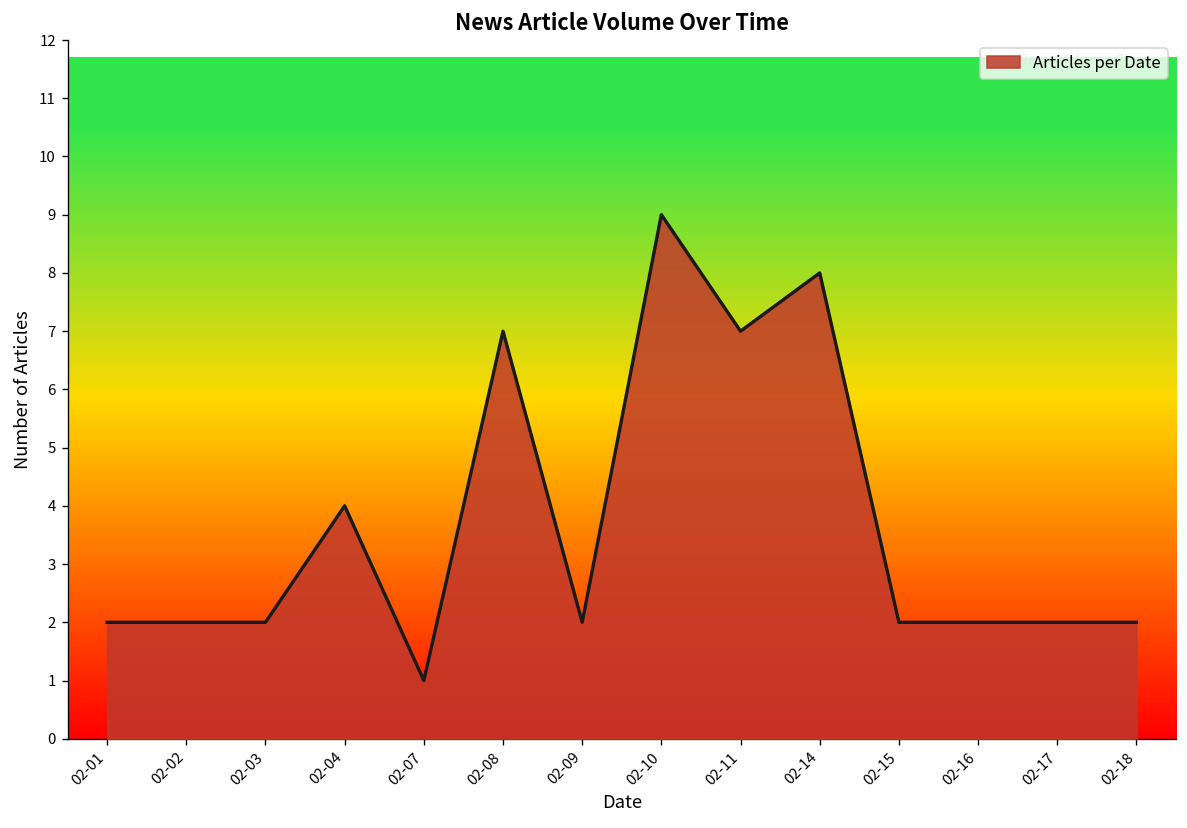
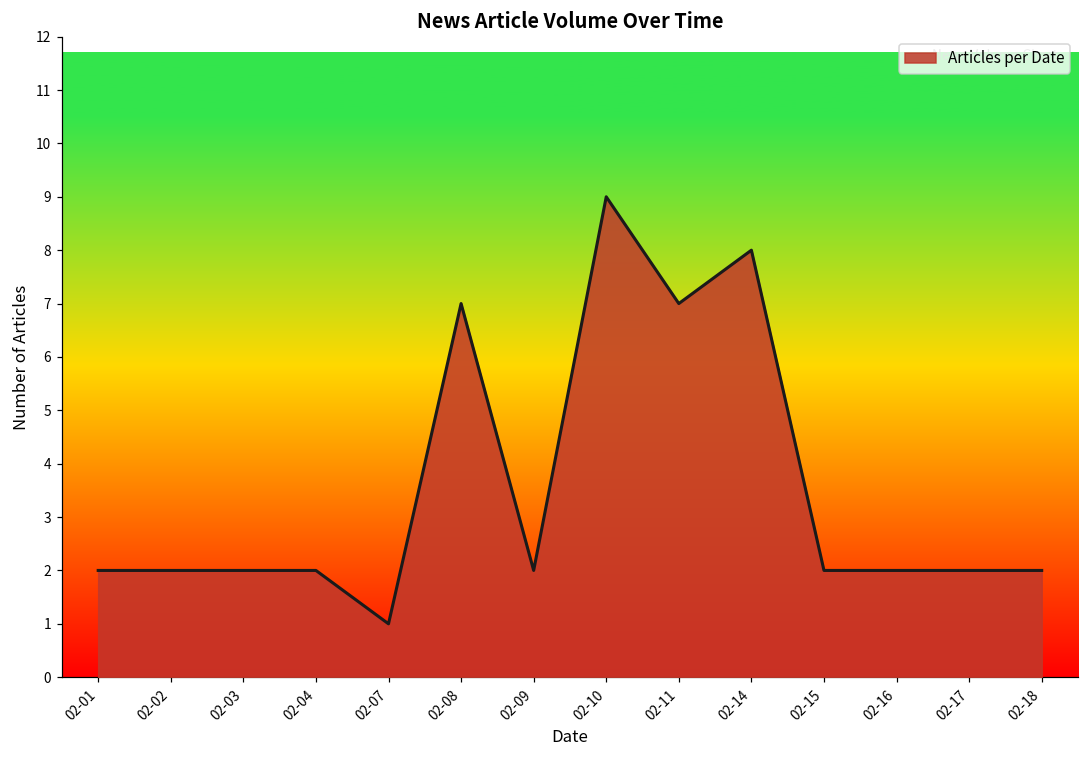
  {
    "02-01": 2,
    "02-02": 2,
    "02-03": 2,
-   "02-04": 4,
+   "02-04": 2,
    "02-07": 1,
    "02-08": 7,
    "02-09": 2,
    "02-10": 9,
    "02-11": 7,
    "02-14": 8,
    "02-15": 2,
    "02-16": 2,
    "02-17": 2,
    "02-18": 2
  }
